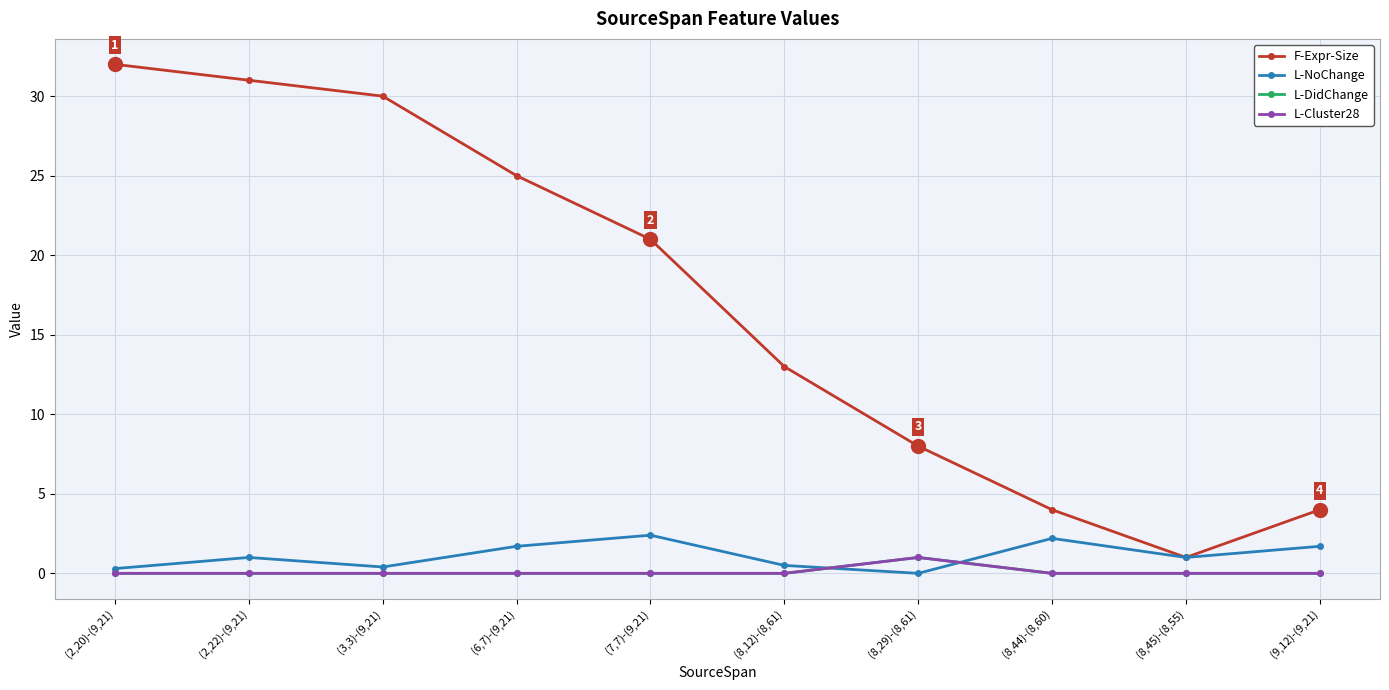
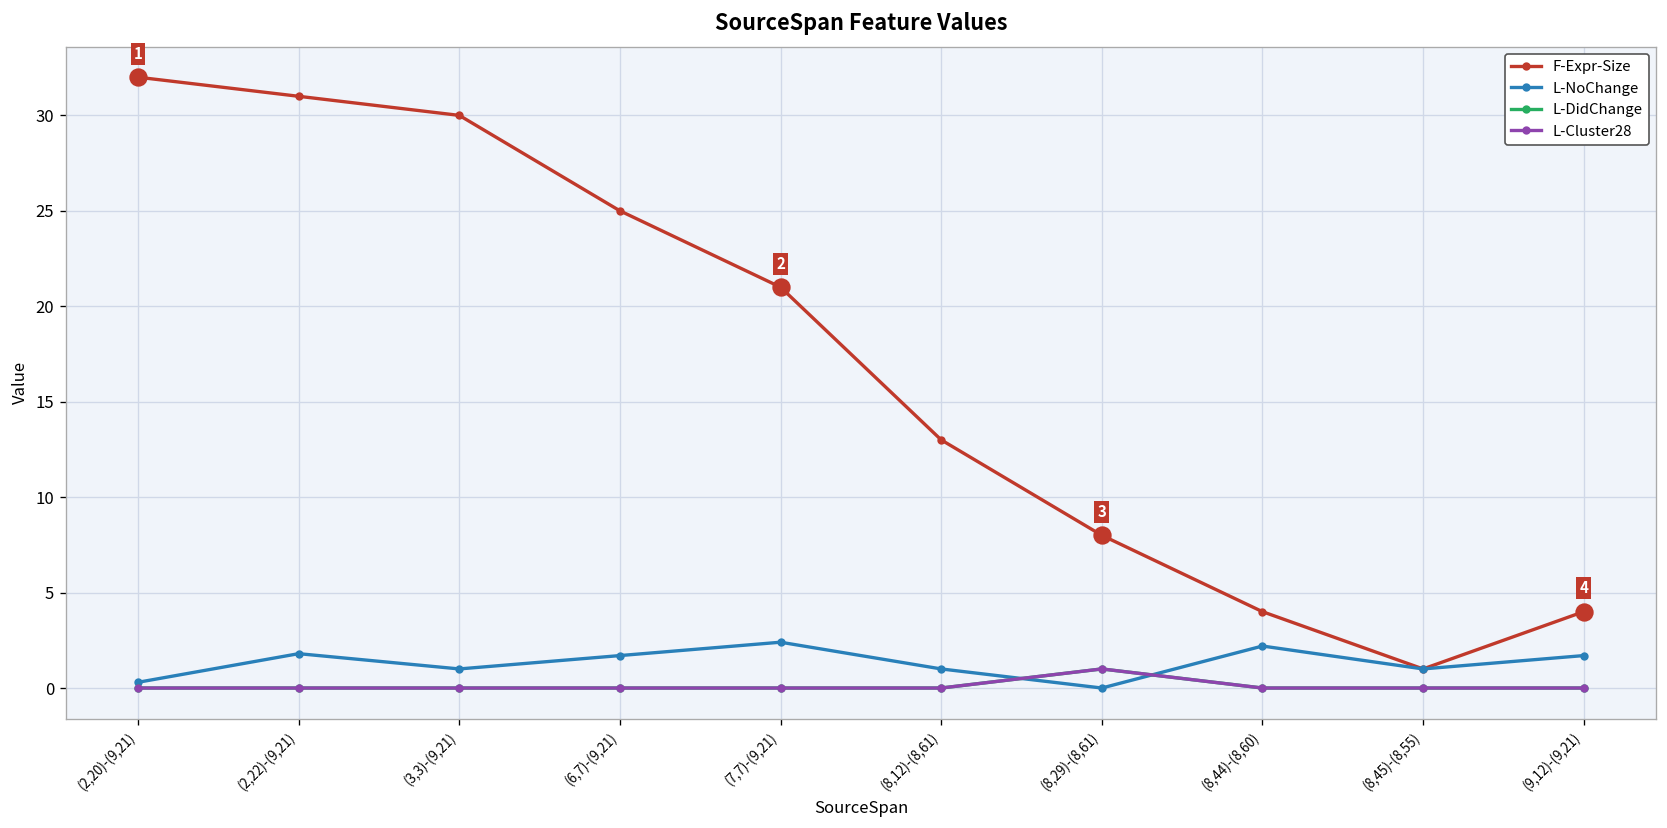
  {
    "L-NoChange": {
      "(2,20)-(9,21)": 0.3,
-     "(2,22)-(9,21)": 1.0,
-     "(3,3)-(9,21)": 0.4,
+     "(2,22)-(9,21)": 1.8,
+     "(3,3)-(9,21)": 1.0,
      "(6,7)-(9,21)": 1.7,
      "(7,7)-(9,21)": 2.4,
-     "(8,12)-(8,61)": 0.5,
+     "(8,12)-(8,61)": 1.0,
      "(8,29)-(8,61)": 0.0,
      "(8,44)-(8,60)": 2.2,
      "(9,12)-(9,21)": 1.7
    },
    "L-Cluster28": {
      "(2,20)-(9,21)": 0.0,
      "(2,22)-(9,21)": 0.0,
      "(3,3)-(9,21)": 0.0,
      "(6,7)-(9,21)": 0.0,
      "(7,7)-(9,21)": 0.0,
      "(8,12)-(8,61)": 0.0,
      "(8,29)-(8,61)": 1.0,
      "(8,44)-(8,60)": 0.0,
      "(8,45)-(8,55)": 0.0,
      "(9,12)-(9,21)": 0.0
    }
  }
